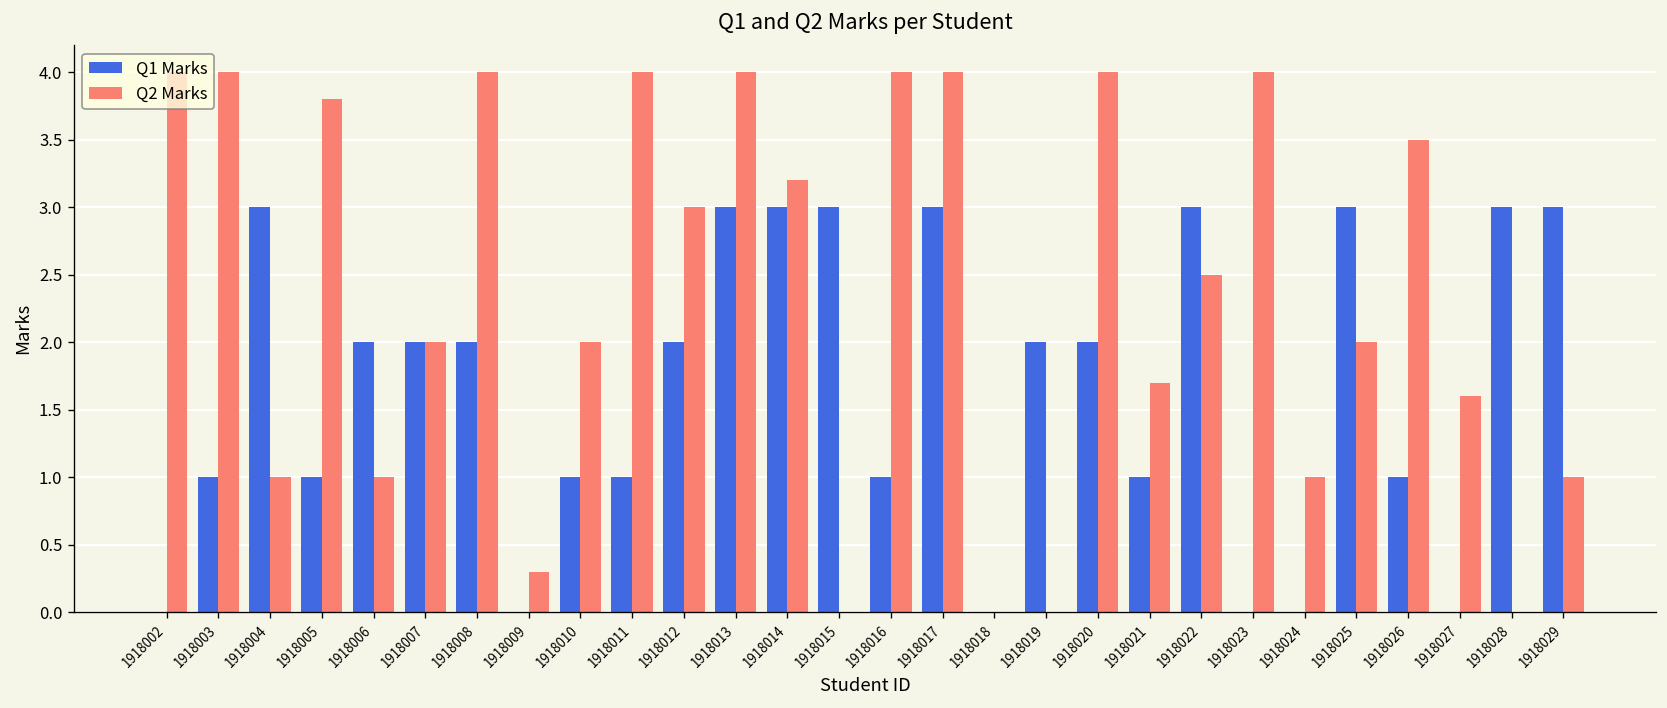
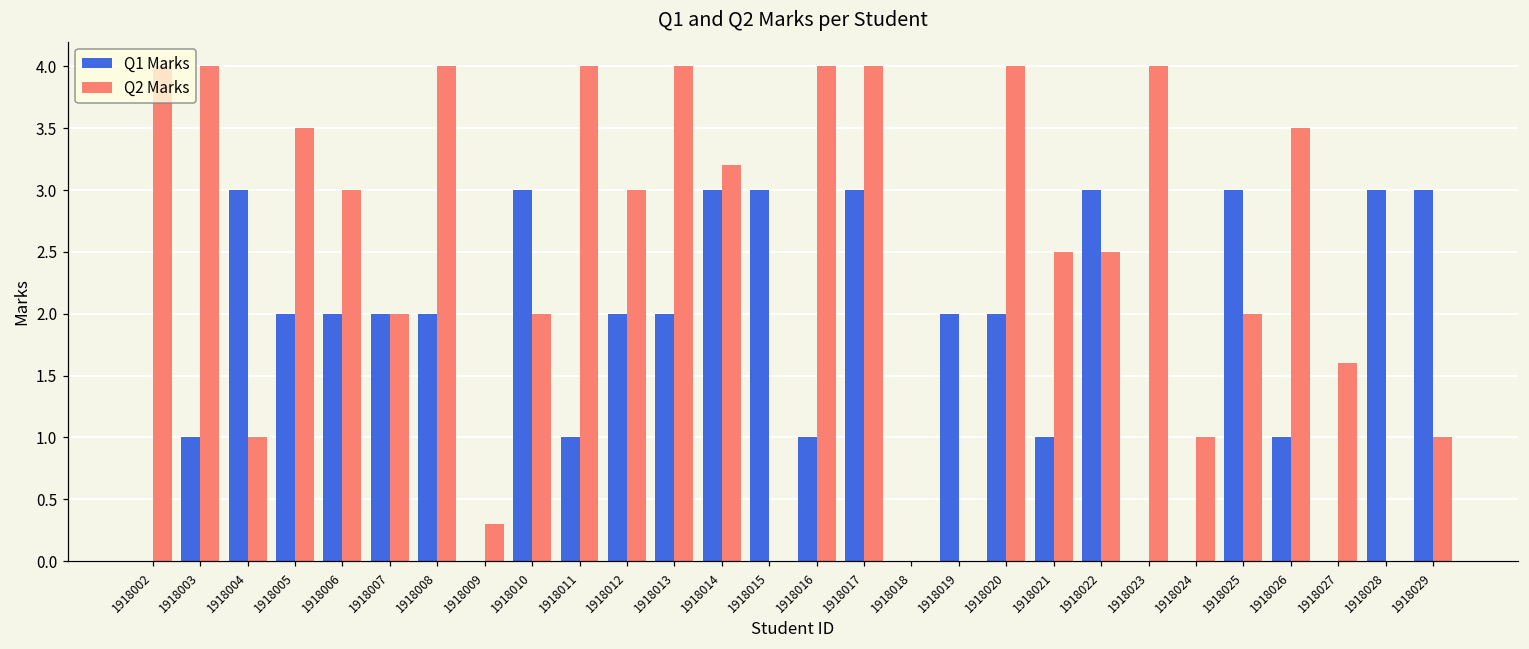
  {
    "Q1 Marks": {
      "1918002": 0,
      "1918003": 1,
      "1918004": 3,
-     "1918005": 1,
+     "1918005": 2,
      "1918006": 2,
      "1918007": 2,
      "1918008": 2,
      "1918009": 0,
-     "1918010": 1,
+     "1918010": 3,
      "1918011": 1,
      "1918012": 2,
-     "1918013": 3,
+     "1918013": 2,
      "1918014": 3,
      "1918015": 3,
      "1918016": 1,
      "1918017": 3,
      "1918018": 0,
      "1918019": 2,
      "1918020": 2,
      "1918021": 1,
      "1918022": 3,
      "1918023": 0,
      "1918024": 0,
      "1918025": 3,
      "1918026": 1,
      "1918027": 0,
      "1918028": 3,
      "1918029": 3
    },
    "Q2 Marks": {
      "1918003": 4.0,
      "1918004": 1.0,
-     "1918005": 3.8,
-     "1918006": 1,
+     "1918005": 3.5,
+     "1918006": 3,
      "1918007": 2.0,
      "1918008": 4.0,
      "1918009": 0.3,
      "1918010": 2.0,
      "1918011": 4.0,
      "1918012": 3.0,
      "1918013": 4.0,
      "1918014": 3.2,
      "1918015": 0.0,
      "1918016": 4.0,
      "1918017": 4.0,
      "1918018": 0.0,
      "1918019": 0.0,
      "1918020": 4.0,
-     "1918021": 1.7,
+     "1918021": 2.5,
      "1918022": 2.5,
      "1918023": 4.0,
      "1918024": 1.0,
      "1918025": 2.0,
      "1918026": 3.5,
      "1918027": 1.6,
      "1918028": 0.0,
      "1918029": 1.0
    }
  }
